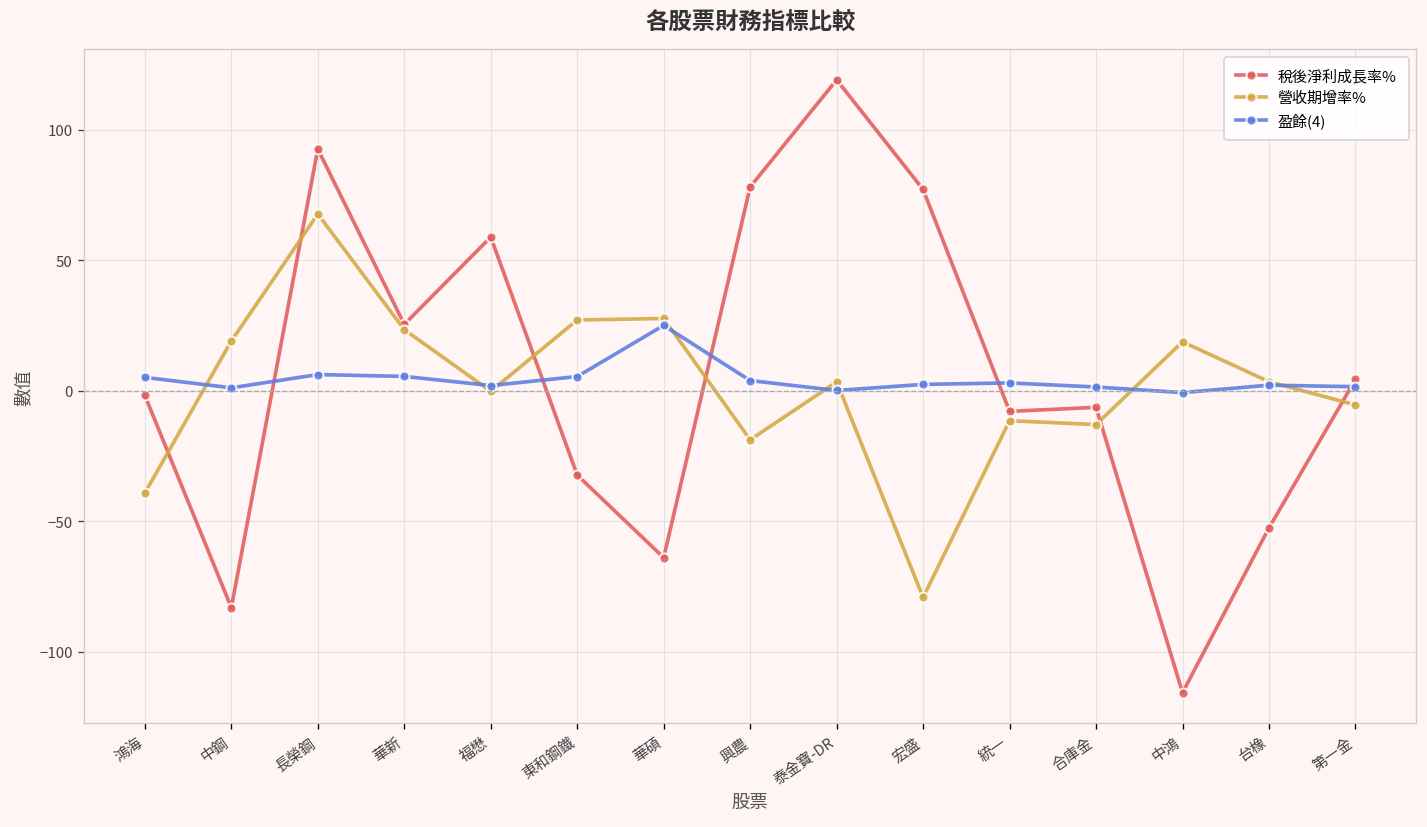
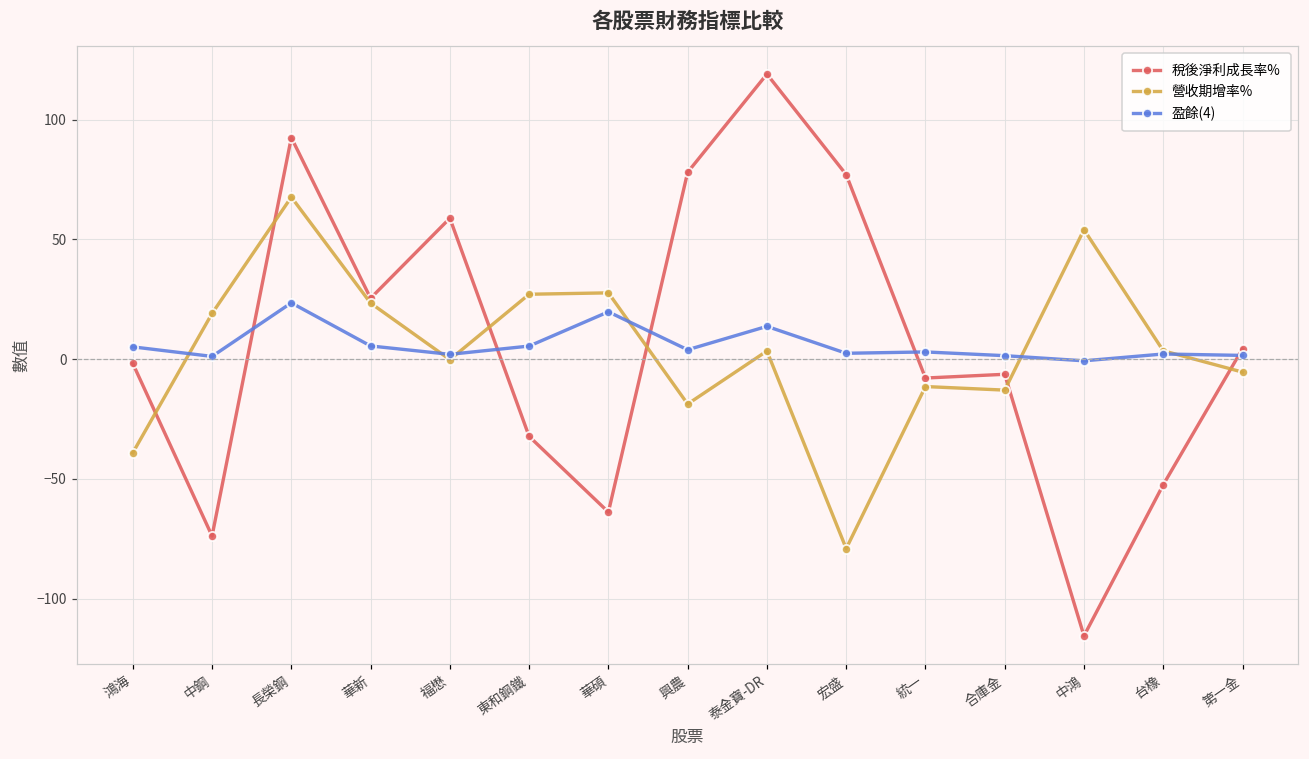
  {
    "稅後淨利成長率%": {
      "鴻海": -2,
-     "中鋼": -83,
+     "中鋼": -74,
      "長榮鋼": 93,
      "華新": 25,
      "福懋": 59,
      "東和鋼鐵": -32,
      "華碩": -64,
      "興農": 78,
      "泰金寶-DR": 119,
      "宏盛": 77,
      "統一": -8,
      "合庫金": -6,
      "中鴻": -116,
      "台橡": -52,
      "第一金": 4
    },
    "營收期增率%": {
      "鴻海": -39,
      "中鋼": 19,
      "長榮鋼": 68,
      "華新": 23,
      "福懋": 0,
      "東和鋼鐵": 27,
      "華碩": 28,
      "興農": -19,
      "泰金寶-DR": 3,
      "宏盛": -79,
      "統一": -11,
      "合庫金": -13,
-     "中鴻": 19,
+     "中鴻": 54,
      "台橡": 4,
      "第一金": -5
    },
    "盈餘(4)": {
      "鴻海": 5,
      "中鋼": 1,
-     "長榮鋼": 6,
+     "長榮鋼": 24,
      "華新": 6,
      "福懋": 2,
      "東和鋼鐵": 5,
-     "華碩": 25,
+     "華碩": 20,
      "興農": 4,
-     "泰金寶-DR": 0,
+     "泰金寶-DR": 14,
      "宏盛": 2,
      "統一": 3,
      "合庫金": 1,
      "中鴻": -1,
      "台橡": 2,
      "第一金": 2
    }
  }
